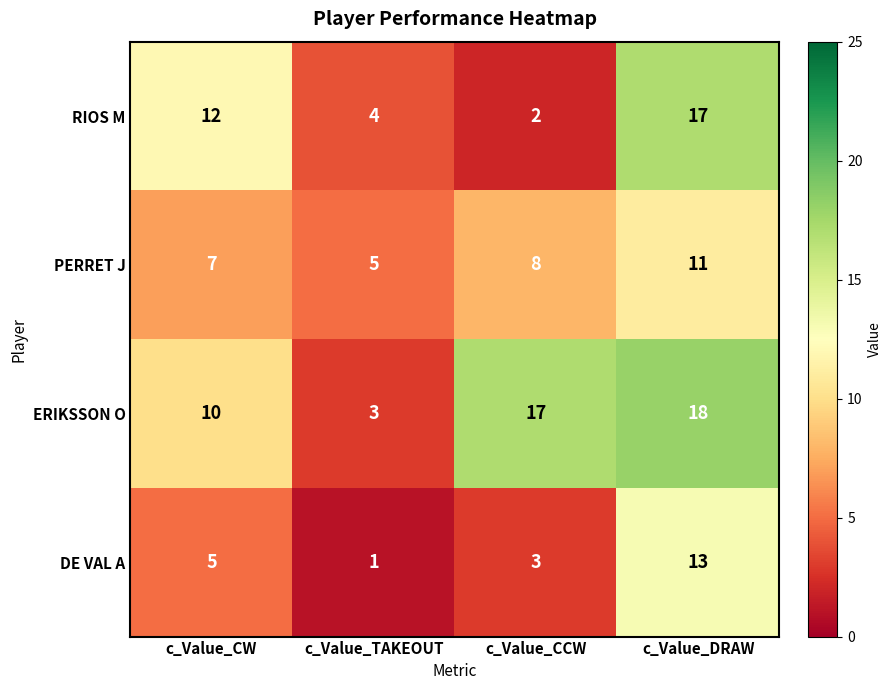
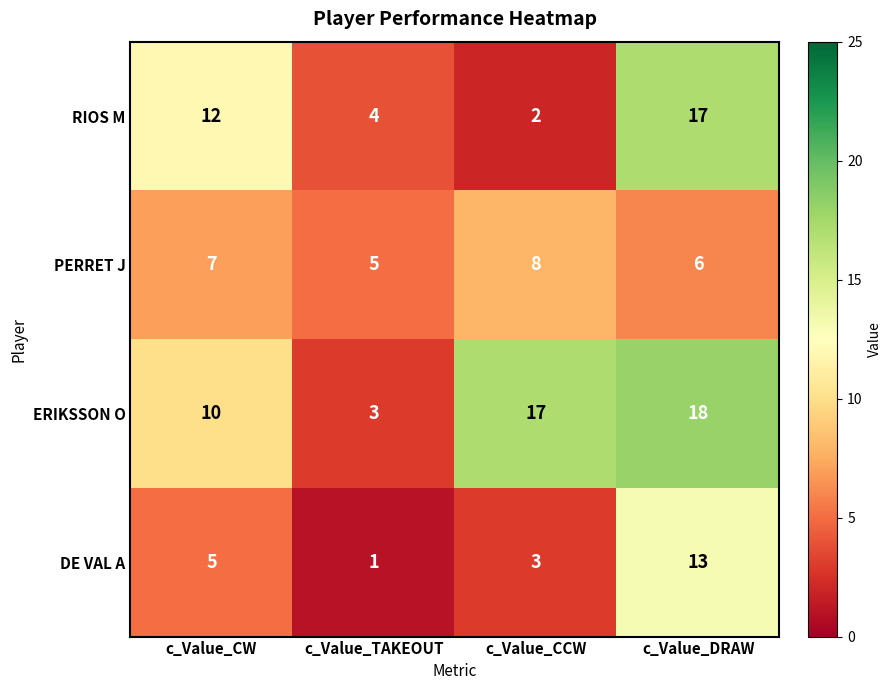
  {
    "RIOS M": {
      "c_Value_CW": 12,
      "c_Value_TAKEOUT": 4,
      "c_Value_CCW": 2,
      "c_Value_DRAW": 17
    },
    "PERRET J": {
      "c_Value_CW": 7,
      "c_Value_TAKEOUT": 5,
      "c_Value_CCW": 8,
-     "c_Value_DRAW": 11
+     "c_Value_DRAW": 6
    },
    "ERIKSSON O": {
      "c_Value_CW": 10,
      "c_Value_TAKEOUT": 3,
      "c_Value_CCW": 17,
      "c_Value_DRAW": 18
    },
    "DE VAL A": {
      "c_Value_CW": 5,
      "c_Value_TAKEOUT": 1,
      "c_Value_CCW": 3,
      "c_Value_DRAW": 13
    }
  }
